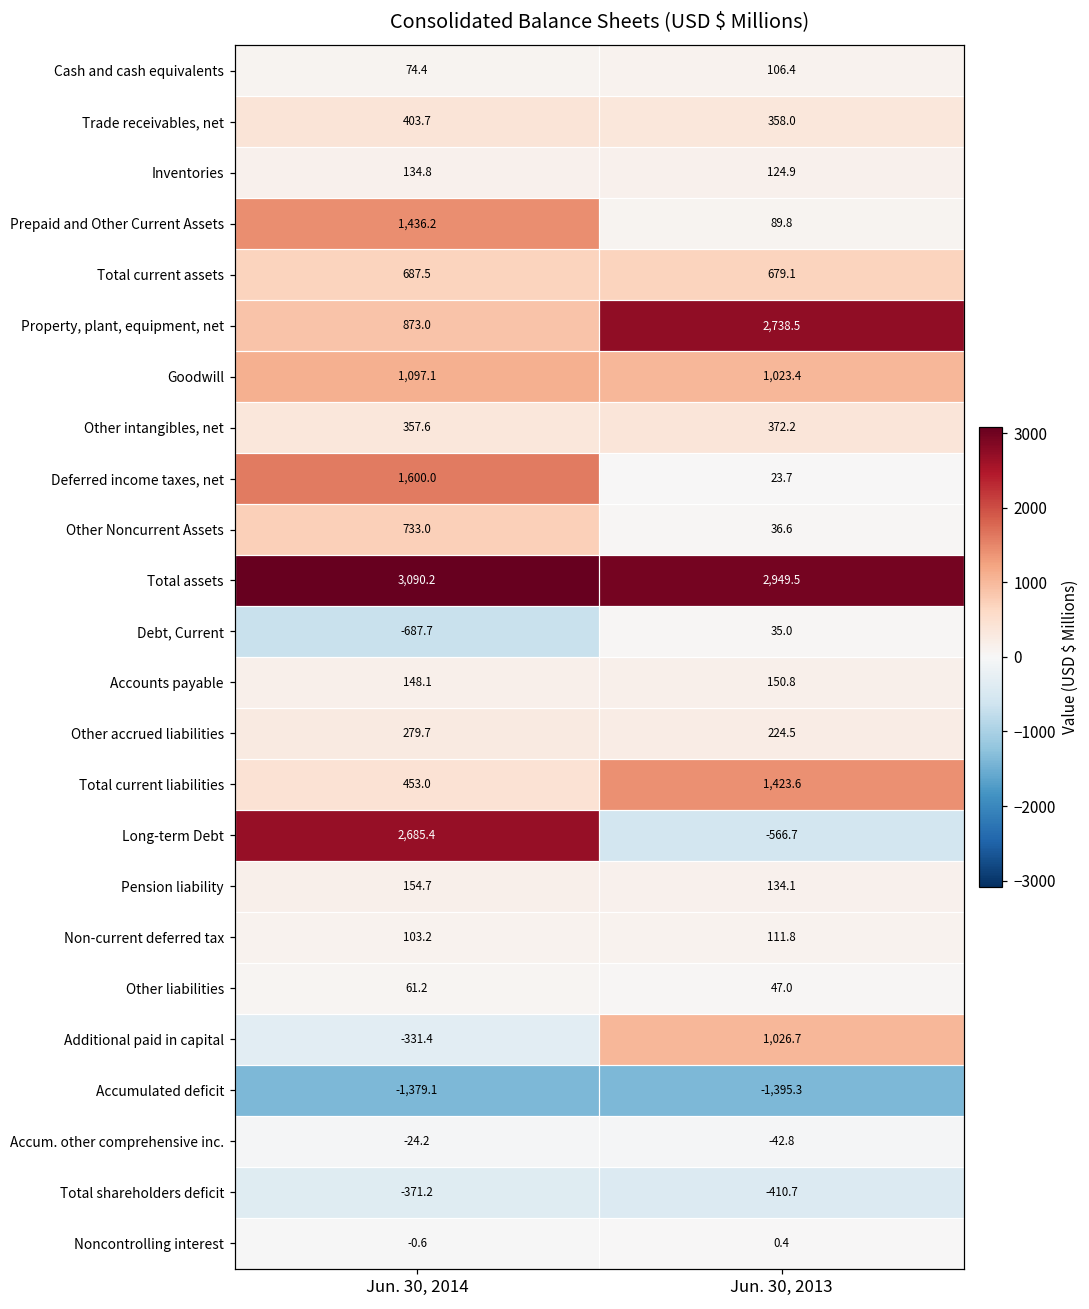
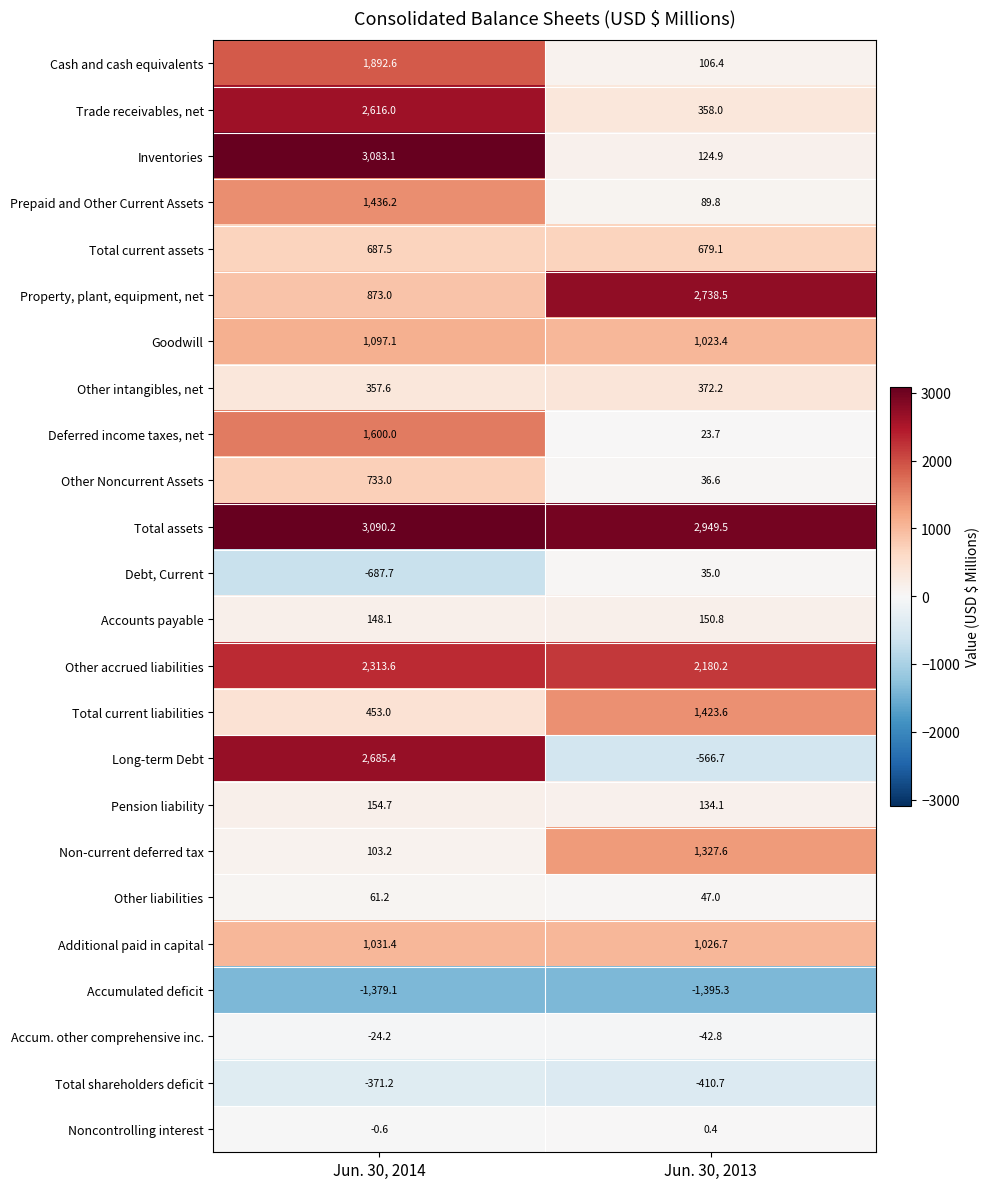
  {
    "Cash and cash equivalents": {
-     "Jun. 30, 2014": "74.4",
+     "Jun. 30, 2014": "1,892.6",
      "Jun. 30, 2013": "106.4"
    },
    "Trade receivables, net": {
-     "Jun. 30, 2014": "403.7",
+     "Jun. 30, 2014": "2,616.0",
      "Jun. 30, 2013": "358.0"
    },
    "Inventories": {
-     "Jun. 30, 2014": "134.8",
+     "Jun. 30, 2014": "3,083.1",
      "Jun. 30, 2013": "124.9"
    },
    "Prepaid and Other Current Assets": {
      "Jun. 30, 2014": "1,436.2",
      "Jun. 30, 2013": "89.8"
    },
    "Total current assets": {
      "Jun. 30, 2014": "687.5",
      "Jun. 30, 2013": "679.1"
    },
    "Property, plant, equipment, net": {
      "Jun. 30, 2014": "873.0",
      "Jun. 30, 2013": "2,738.5"
    },
    "Goodwill": {
      "Jun. 30, 2014": "1,097.1",
      "Jun. 30, 2013": "1,023.4"
    },
    "Other intangibles, net": {
      "Jun. 30, 2014": "357.6",
      "Jun. 30, 2013": "372.2"
    },
    "Deferred income taxes, net": {
      "Jun. 30, 2014": "1,600.0",
      "Jun. 30, 2013": "23.7"
    },
    "Other Noncurrent Assets": {
      "Jun. 30, 2014": "733.0",
      "Jun. 30, 2013": "36.6"
    },
    "Total assets": {
      "Jun. 30, 2014": "3,090.2",
      "Jun. 30, 2013": "2,949.5"
    },
    "Debt, Current": {
      "Jun. 30, 2014": "-687.7",
      "Jun. 30, 2013": "35.0"
    },
    "Accounts payable": {
      "Jun. 30, 2014": "148.1",
      "Jun. 30, 2013": "150.8"
    },
    "Other accrued liabilities": {
-     "Jun. 30, 2014": "279.7",
-     "Jun. 30, 2013": "224.5"
+     "Jun. 30, 2014": "2,313.6",
+     "Jun. 30, 2013": "2,180.2"
    },
    "Total current liabilities": {
      "Jun. 30, 2014": "453.0",
      "Jun. 30, 2013": "1,423.6"
    },
    "Long-term Debt": {
      "Jun. 30, 2014": "2,685.4",
      "Jun. 30, 2013": "-566.7"
    },
    "Pension liability": {
      "Jun. 30, 2014": "154.7",
      "Jun. 30, 2013": "134.1"
    },
    "Non-current deferred tax": {
      "Jun. 30, 2014": "103.2",
-     "Jun. 30, 2013": "111.8"
+     "Jun. 30, 2013": "1,327.6"
    },
    "Other liabilities": {
      "Jun. 30, 2014": "61.2",
      "Jun. 30, 2013": "47.0"
    },
    "Additional paid in capital": {
-     "Jun. 30, 2014": "-331.4",
+     "Jun. 30, 2014": "1,031.4",
      "Jun. 30, 2013": "1,026.7"
    },
    "Accumulated deficit": {
      "Jun. 30, 2014": "-1,379.1",
      "Jun. 30, 2013": "-1,395.3"
    },
    "Accum. other comprehensive inc.": {
      "Jun. 30, 2014": "-24.2",
      "Jun. 30, 2013": "-42.8"
    },
    "Total shareholders deficit": {
      "Jun. 30, 2014": "-371.2",
      "Jun. 30, 2013": "-410.7"
    },
    "Noncontrolling interest": {
      "Jun. 30, 2014": "-0.6",
      "Jun. 30, 2013": "0.4"
    }
  }
